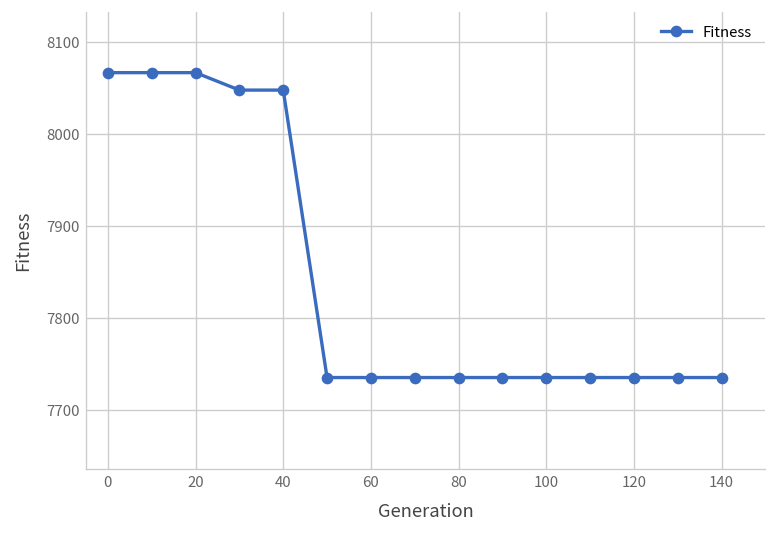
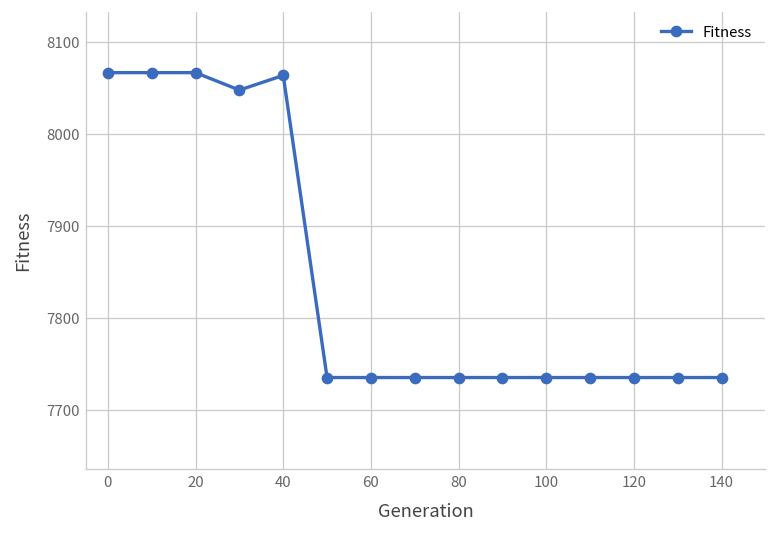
  {
    "0": 8070,
    "20": 8070,
-   "40": 8050,
+   "40": 8060,
    "60": 7740,
    "80": 7740,
    "100": 7740,
    "120": 7740,
    "140": 7740
  }
